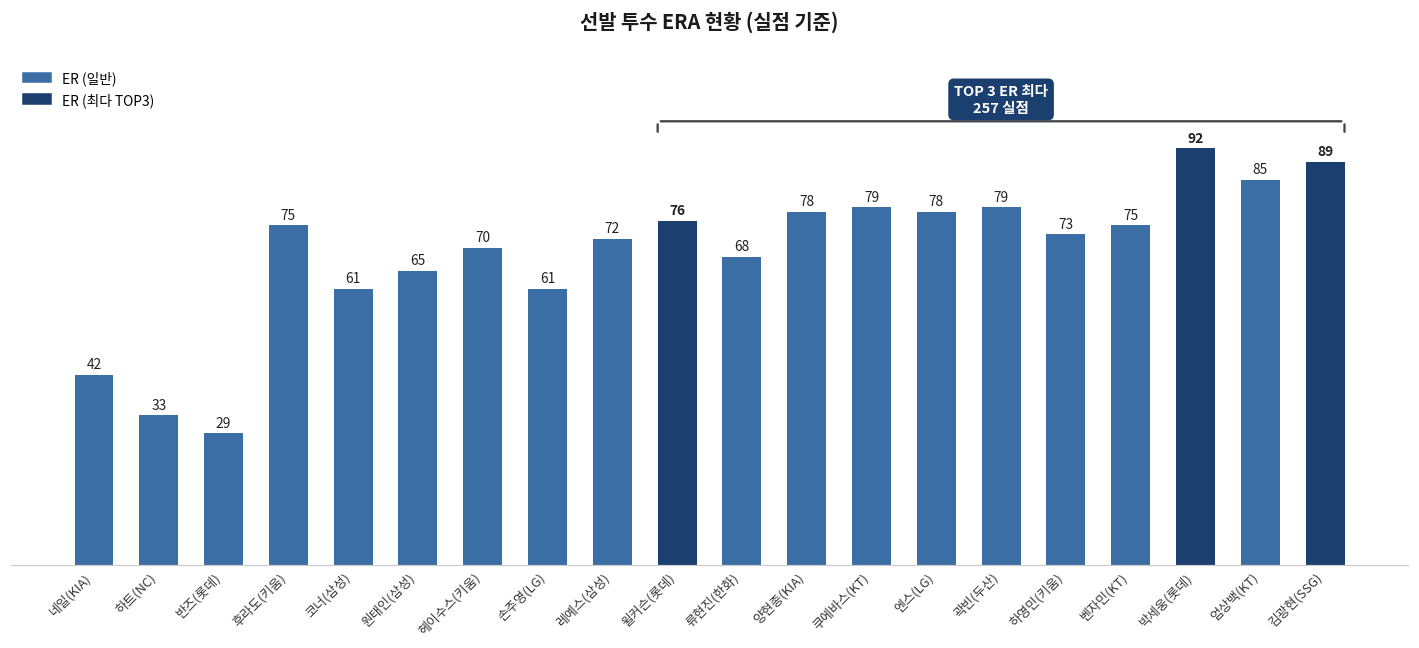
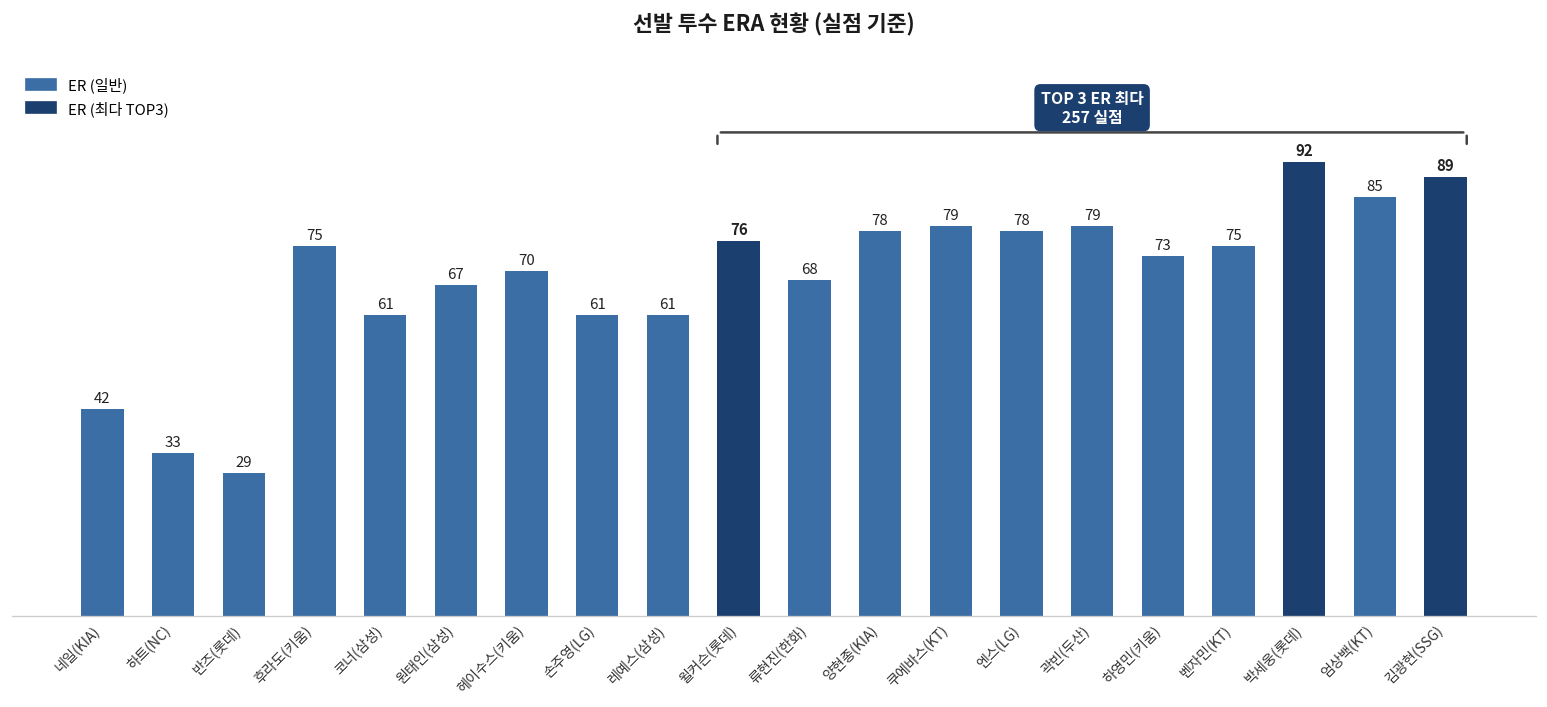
  {
    "네일(KIA)": 42,
    "하트(NC)": 33,
    "반즈(롯데)": 29,
    "후라도(키움)": 75,
    "코너(삼성)": 61,
-   "원태인(삼성)": 65,
+   "원태인(삼성)": 67,
    "헤이수스(키움)": 70,
    "손주영(LG)": 61,
-   "레예스(삼성)": 72,
+   "레예스(삼성)": 61,
    "윌커슨(롯데)": 76,
    "류현진(한화)": 68,
    "양현종(KIA)": 78,
    "쿠에바스(KT)": 79,
    "엔스(LG)": 78,
    "곽빈(두산)": 79,
    "하영민(키움)": 73,
    "벤자민(KT)": 75,
    "박세웅(롯데)": 92,
    "엄상백(KT)": 85,
    "김광현(SSG)": 89
  }
